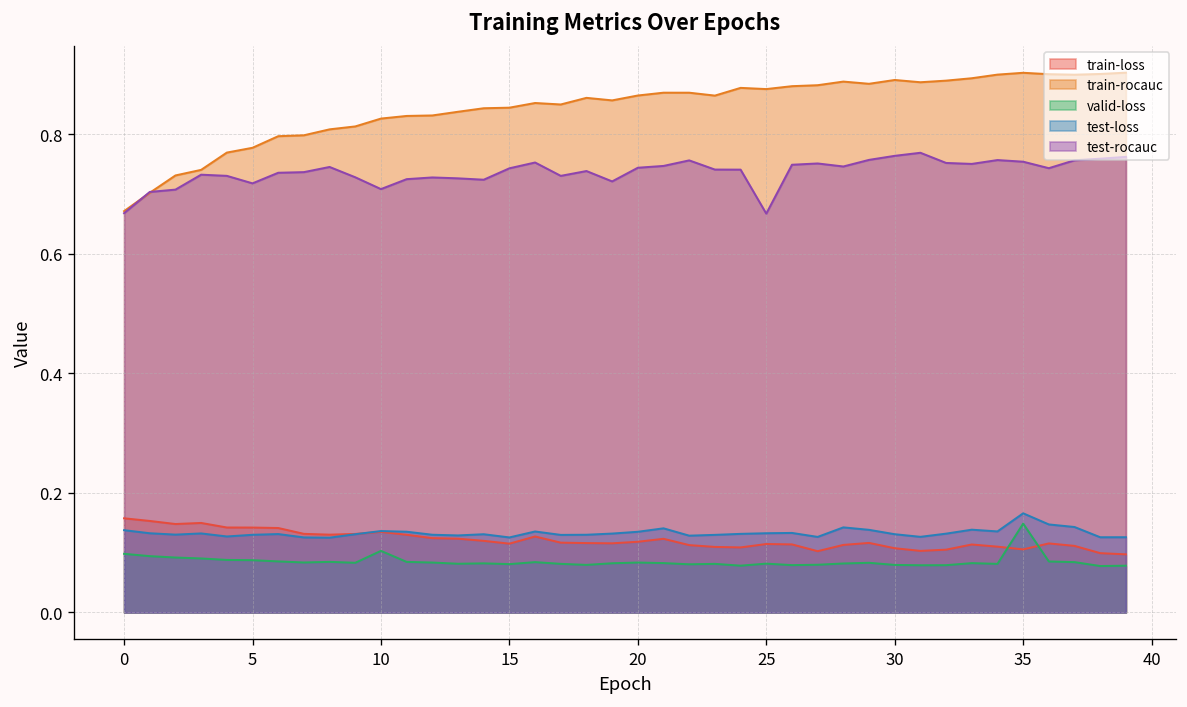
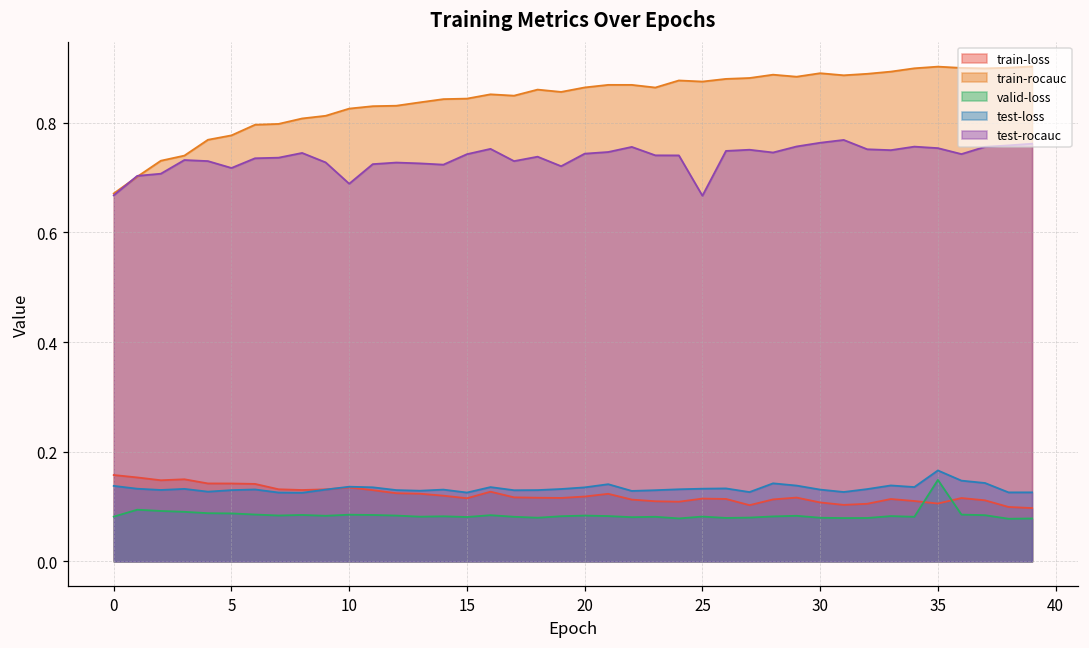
  {
    "valid-loss": {
-     "0": 0.10,
+     "0": 0.08,
      "5": 0.09,
-     "10": 0.10,
+     "10": 0.09,
      "15": 0.08,
      "20": 0.08,
      "25": 0.08,
      "30": 0.08,
      "35": 0.15
    },
    "test-loss": {
      "0": 0.14,
      "5": 0.13,
      "15": 0.13,
      "20": 0.13,
      "25": 0.13,
      "30": 0.13,
      "35": 0.17
    },
    "test-rocauc": {
      "5": 0.72,
-     "10": 0.71,
+     "10": 0.69,
      "15": 0.74,
      "20": 0.74,
      "25": 0.67,
      "30": 0.76,
      "35": 0.75
    }
  }
